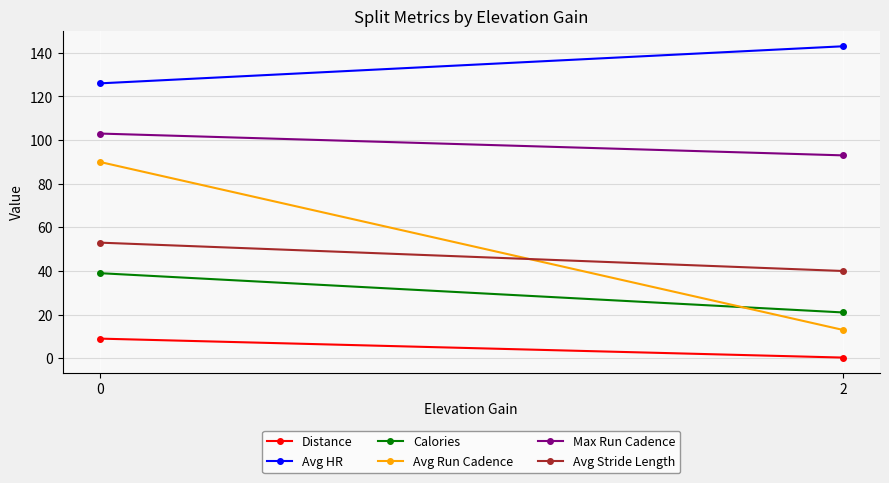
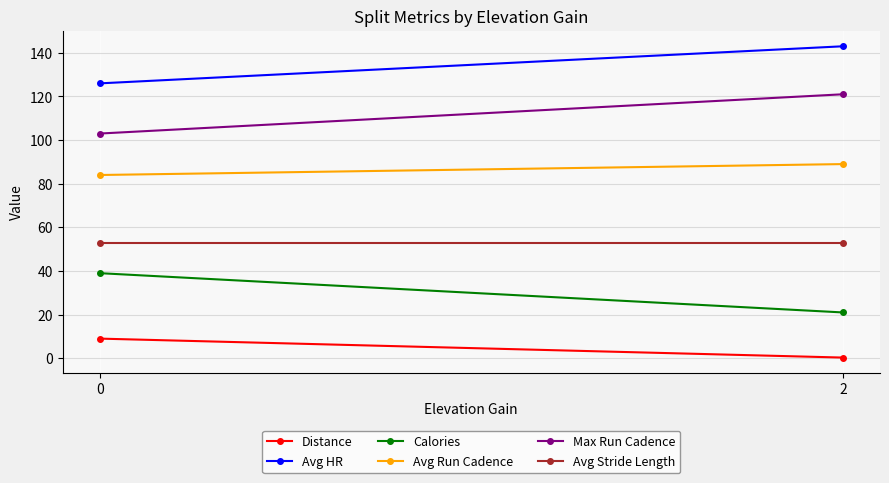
  {
    "Distance": {
      "0": 9,
      "2": 0
    },
    "Avg HR": {
      "0": 126,
      "2": 143
    },
    "Calories": {
      "0": 39,
      "2": 21
    },
    "Avg Run Cadence": {
-     "0": 90,
-     "2": 13
+     "0": 84,
+     "2": 89
    },
    "Max Run Cadence": {
      "0": 103,
-     "2": 93
+     "2": 121
    },
    "Avg Stride Length": {
      "0": 53,
-     "2": 40
+     "2": 53
    }
  }
